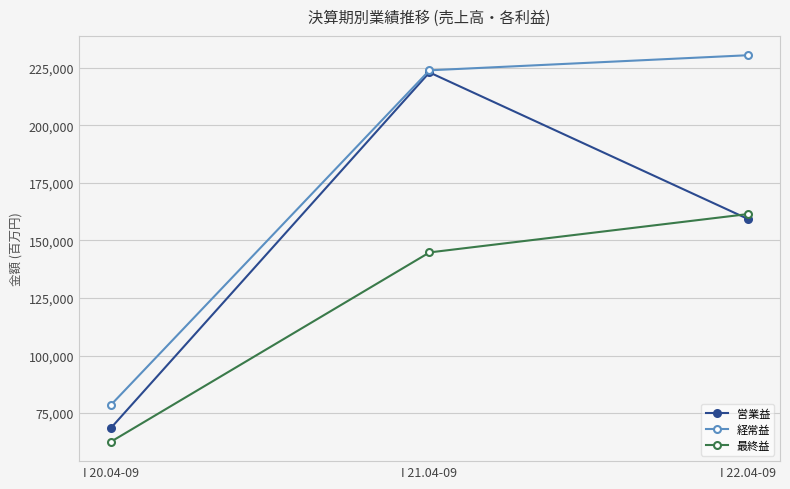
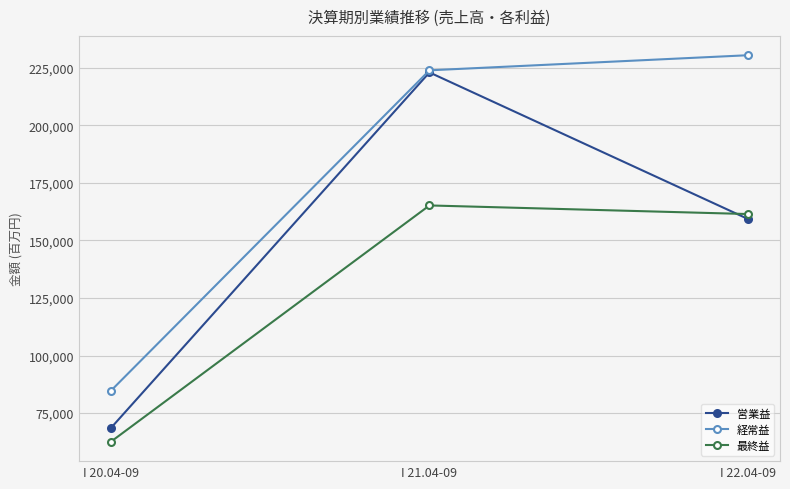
  {
    "営業益": {
      "I 20.04-09": "68,000",
      "I 22.04-09": "159,000"
    },
    "経常益": {
-     "I 20.04-09": "78,000",
+     "I 20.04-09": "85,000",
      "I 22.04-09": "230,000"
    },
    "最終益": {
      "I 20.04-09": "63,000",
-     "I 21.04-09": "145,000",
+     "I 21.04-09": "165,000",
      "I 22.04-09": "161,000"
    }
  }
